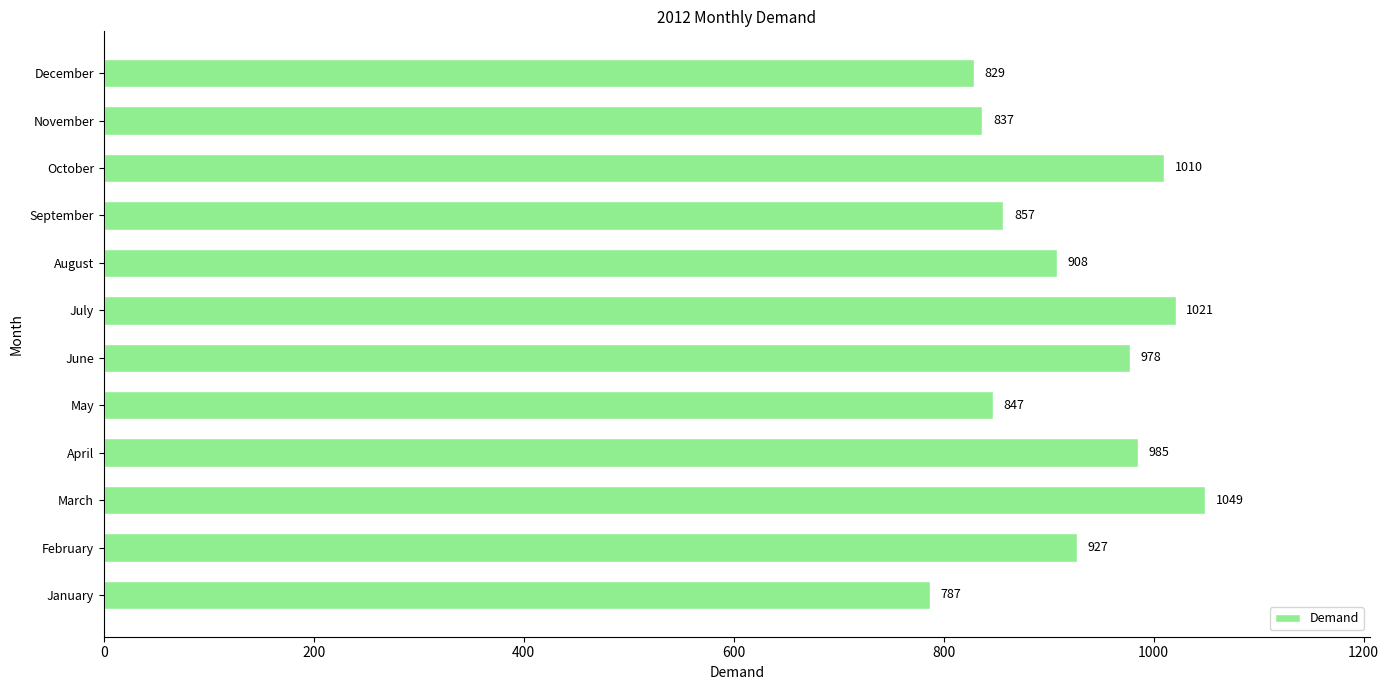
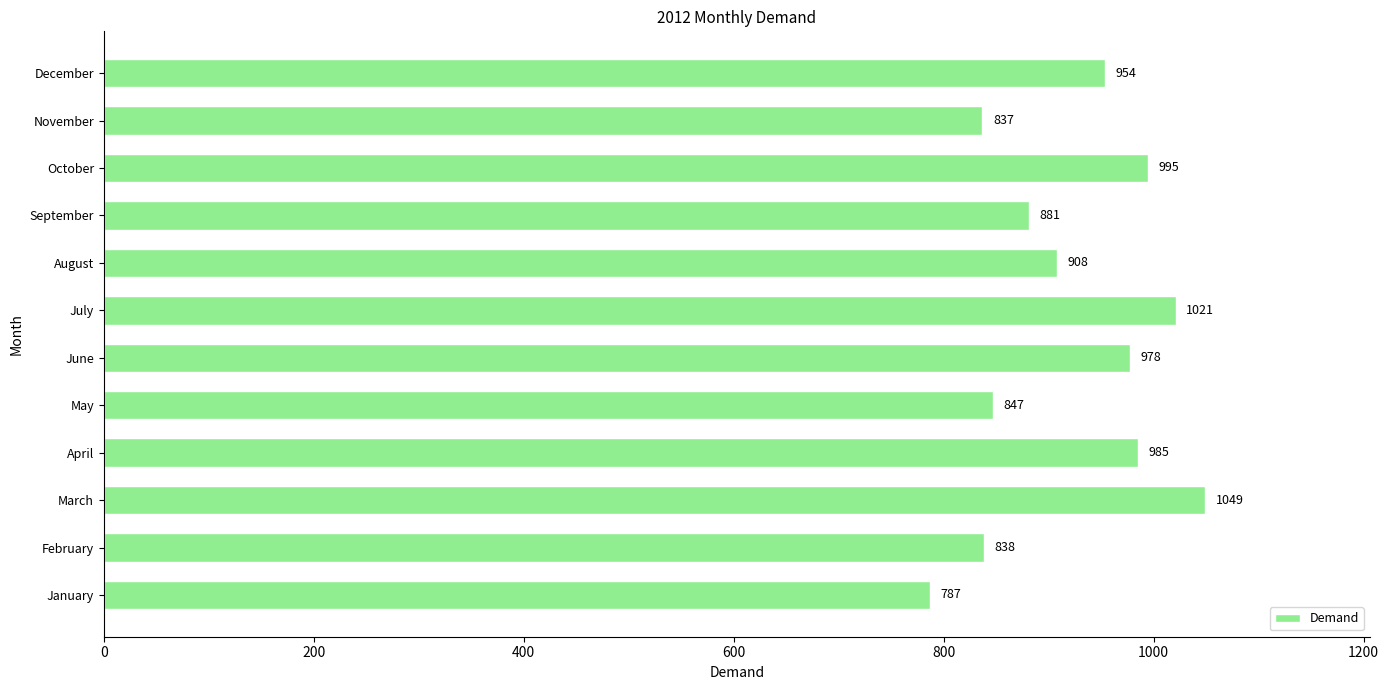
  {
-   "December": 829,
+   "December": 954,
    "November": 837,
-   "October": 1010,
-   "September": 857,
+   "October": 995,
+   "September": 881,
    "August": 908,
    "July": 1021,
    "June": 978,
    "May": 847,
    "April": 985,
    "March": 1049,
-   "February": 927,
+   "February": 838,
    "January": 787
  }
